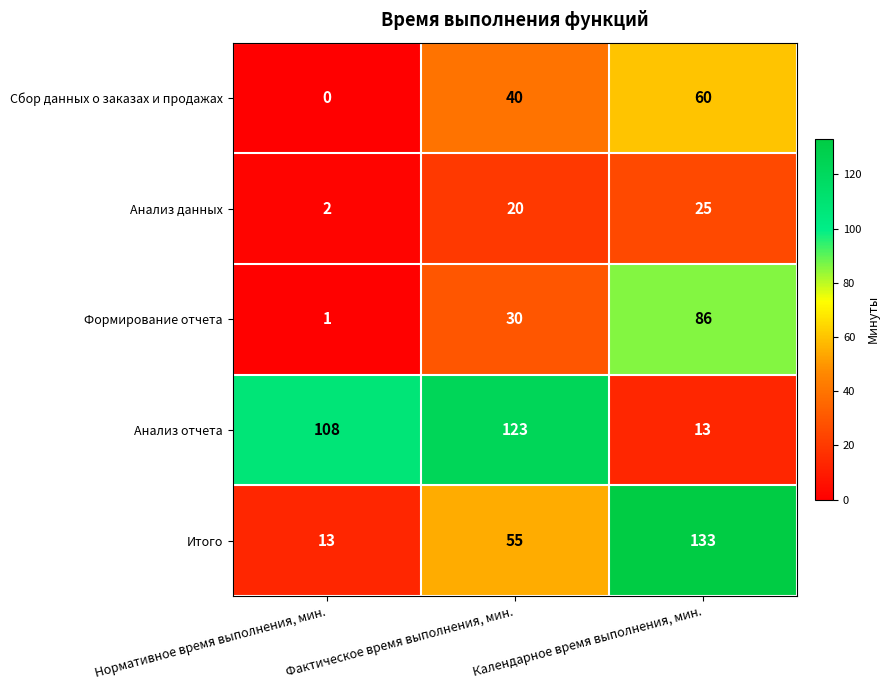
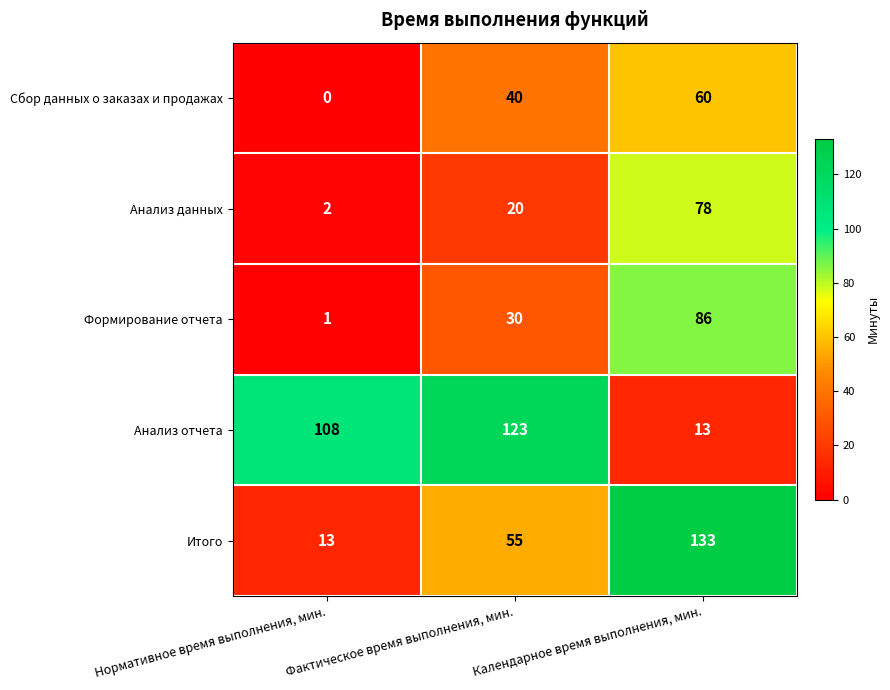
  {
    "Сбор данных о заказах и продажах": {
      "Нормативное время выполнения, мин.": 0,
      "Фактическое время выполнения, мин.": 40,
      "Календарное время выполнения, мин.": 60
    },
    "Анализ данных": {
      "Нормативное время выполнения, мин.": 2,
      "Фактическое время выполнения, мин.": 20,
-     "Календарное время выполнения, мин.": 25
+     "Календарное время выполнения, мин.": 78
    },
    "Формирование отчета": {
      "Нормативное время выполнения, мин.": 1,
      "Фактическое время выполнения, мин.": 30,
      "Календарное время выполнения, мин.": 86
    },
    "Анализ отчета": {
      "Нормативное время выполнения, мин.": 108,
      "Фактическое время выполнения, мин.": 123,
      "Календарное время выполнения, мин.": 13
    },
    "Итого": {
      "Нормативное время выполнения, мин.": 13,
      "Фактическое время выполнения, мин.": 55,
      "Календарное время выполнения, мин.": 133
    }
  }
